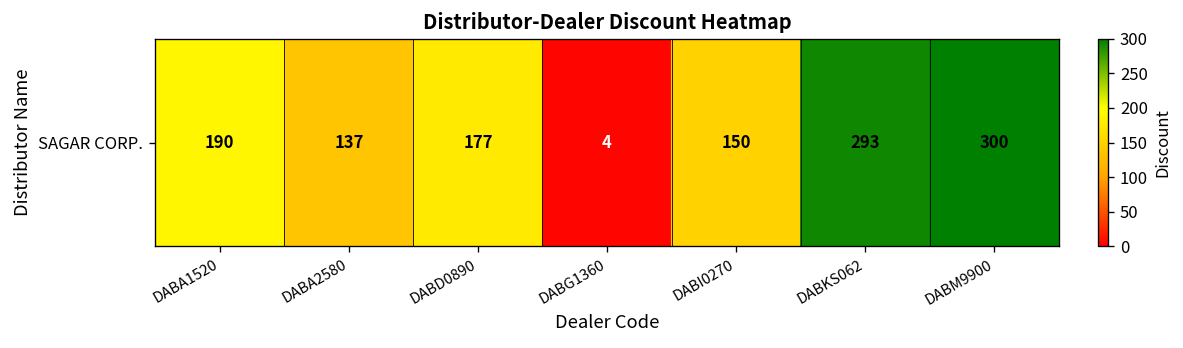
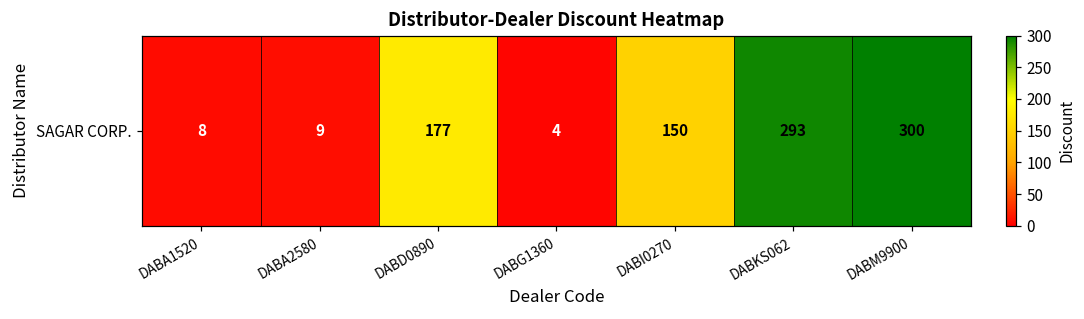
  {
    "SAGAR CORP.": {
-     "DABA1520": 190,
-     "DABA2580": 137,
+     "DABA1520": 8,
+     "DABA2580": 9,
      "DABD0890": 177,
      "DABG1360": 4,
      "DABI0270": 150,
      "DABKS062": 293,
      "DABM9900": 300
    }
  }
